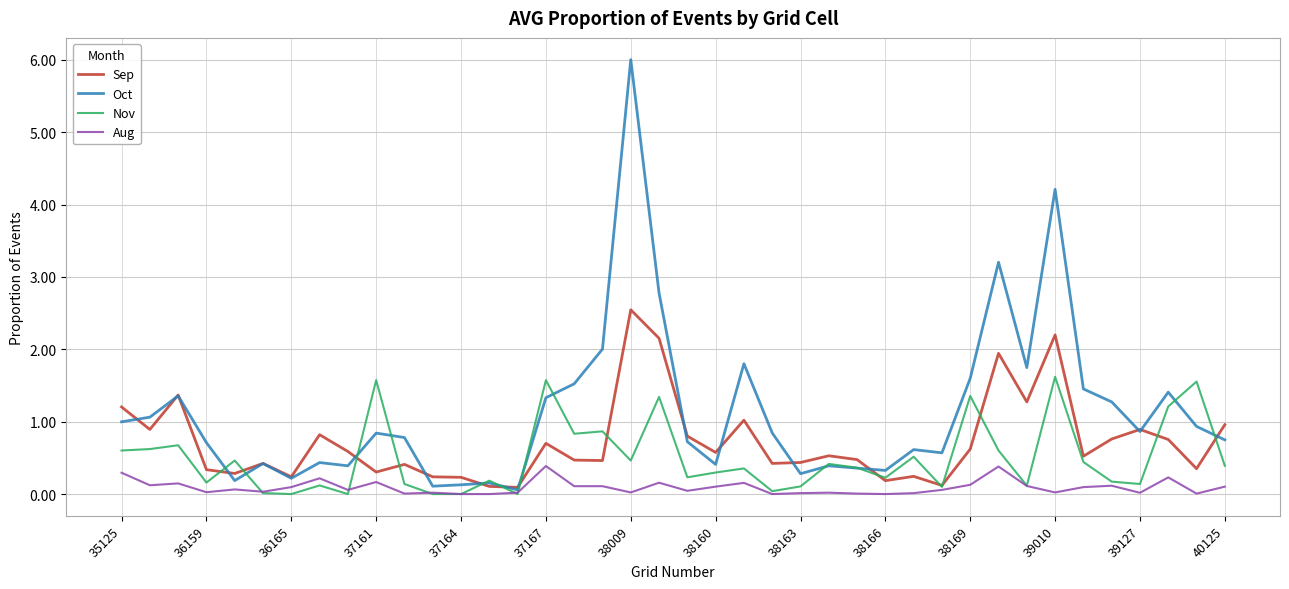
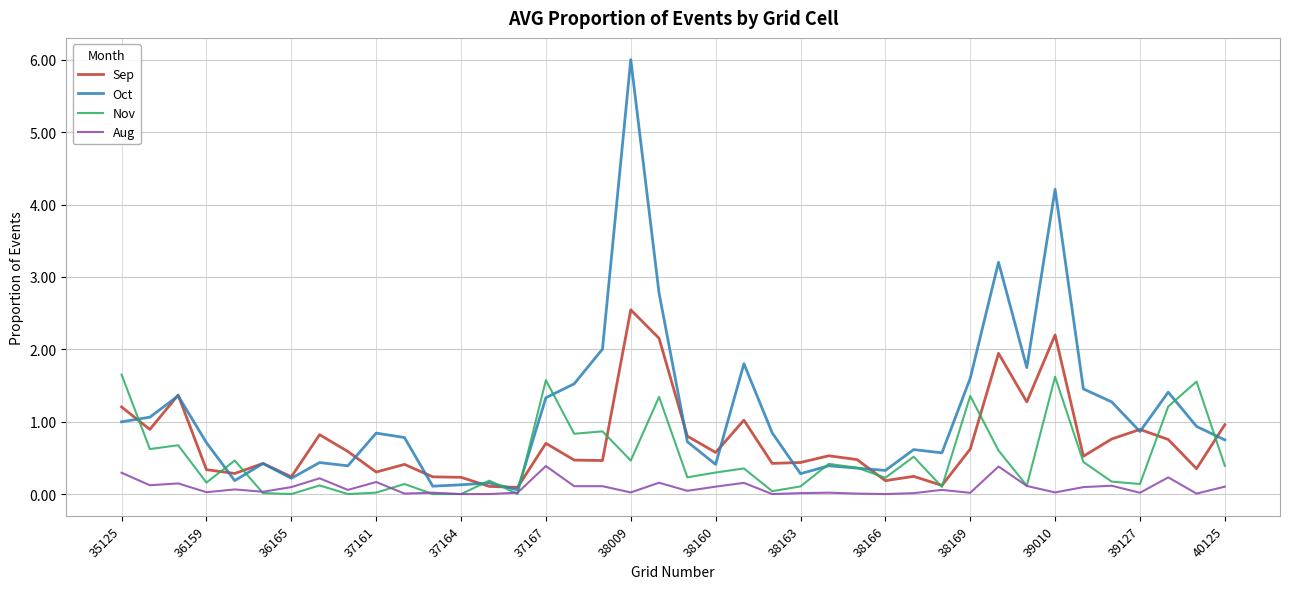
  {
    "Sep": {
      "35125": 1.2,
      "36159": 0.3,
      "37161": 0.3,
      "37164": 0.2,
      "37167": 0.7,
      "38009": 2.5,
      "38160": 0.6,
      "38163": 0.4,
      "38166": 0.2,
      "38169": 0.6,
      "39010": 2.2,
      "40125": 1.0
    },
    "Oct": {
      "35125": 1.0,
      "36159": 0.7,
      "37161": 0.8,
      "37164": 0.1,
      "37167": 1.3,
      "38009": 6.0,
      "38160": 0.4,
      "38163": 0.3,
      "38166": 0.3,
      "38169": 1.6,
      "39010": 4.2,
      "40125": 0.7
    },
    "Nov": {
-     "35125": 0.6,
+     "35125": 1.7,
      "36159": 0.2,
      "36165": 0.0,
-     "37161": 1.6,
+     "37161": 0.0,
      "37167": 1.6,
      "38009": 0.5,
      "38160": 0.3,
      "38163": 0.1,
      "38166": 0.2,
      "38169": 1.4,
      "39010": 1.6,
      "39127": 0.1,
      "40125": 0.4
    },
    "Aug": {
      "35125": 0.3,
      "36159": 0.0,
      "36165": 0.1,
      "37161": 0.2,
      "37167": 0.4,
      "38009": 0.0,
      "38160": 0.1,
      "38163": 0.0,
      "38166": 0.0,
-     "38169": 0.1,
+     "38169": 0.0,
      "39010": 0.0,
      "39127": 0.0,
      "40125": 0.1
    }
  }
